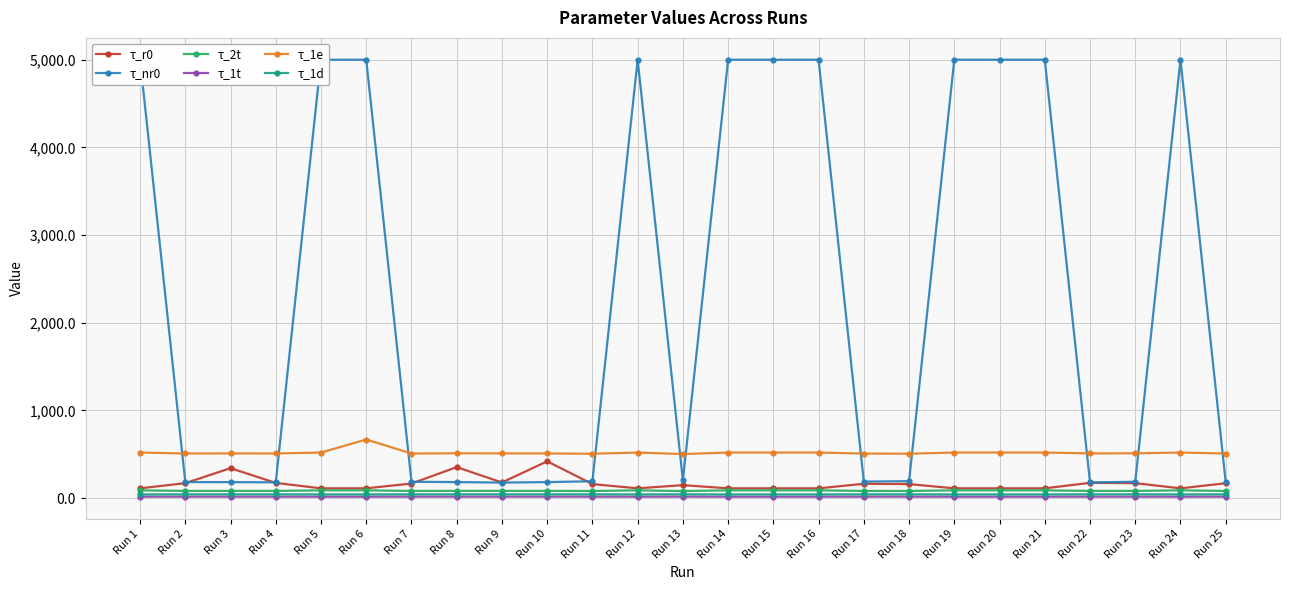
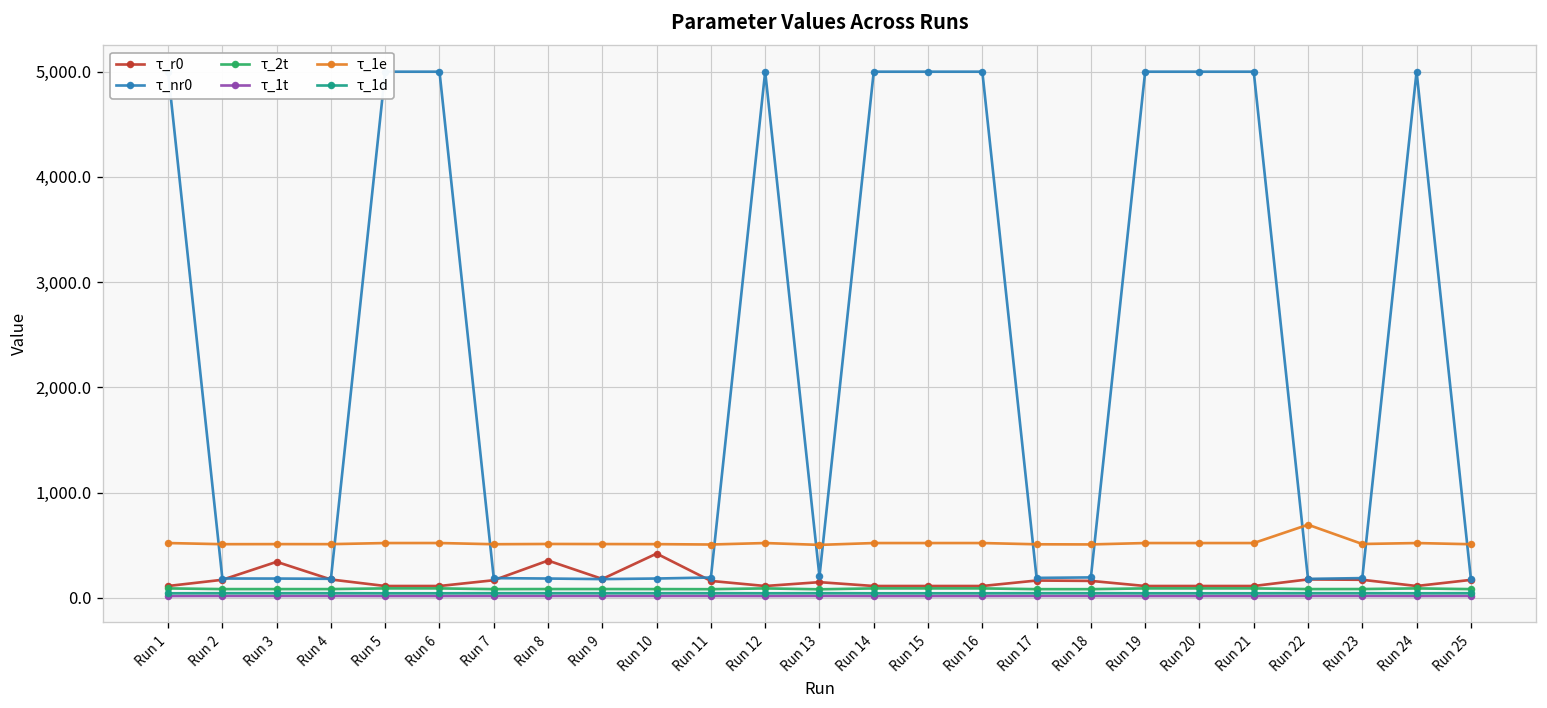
  {
    "τ_r0": {
      "Run 3": "300",
      "Run 8": "400",
      "Run 10": "400",
      "Run 11": "200",
      "Run 13": "100",
      "Run 18": "200"
    },
    "τ_nr0": {
      "Run 3": "200",
      "Run 6": "5,000",
      "Run 8": "200",
      "Run 10": "200",
      "Run 11": "200",
      "Run 12": "5,000",
      "Run 13": "200",
      "Run 14": "5,000",
      "Run 15": "5,000",
      "Run 16": "5,000",
      "Run 18": "200",
      "Run 19": "5,000",
      "Run 20": "5,000",
      "Run 21": "5,000",
      "Run 24": "5,000"
    },
    "τ_1e": {
      "Run 1": "500",
      "Run 2": "500",
      "Run 3": "500",
      "Run 4": "500",
      "Run 5": "500",
-     "Run 6": "700",
+     "Run 6": "500",
      "Run 7": "500",
      "Run 8": "500",
      "Run 9": "500",
      "Run 10": "500",
      "Run 11": "500",
      "Run 12": "500",
      "Run 13": "500",
      "Run 14": "500",
      "Run 15": "500",
      "Run 16": "500",
      "Run 17": "500",
      "Run 18": "500",
      "Run 19": "500",
      "Run 20": "500",
      "Run 21": "500",
-     "Run 22": "500",
+     "Run 22": "700",
      "Run 23": "500",
      "Run 24": "500",
      "Run 25": "500"
    }
  }
